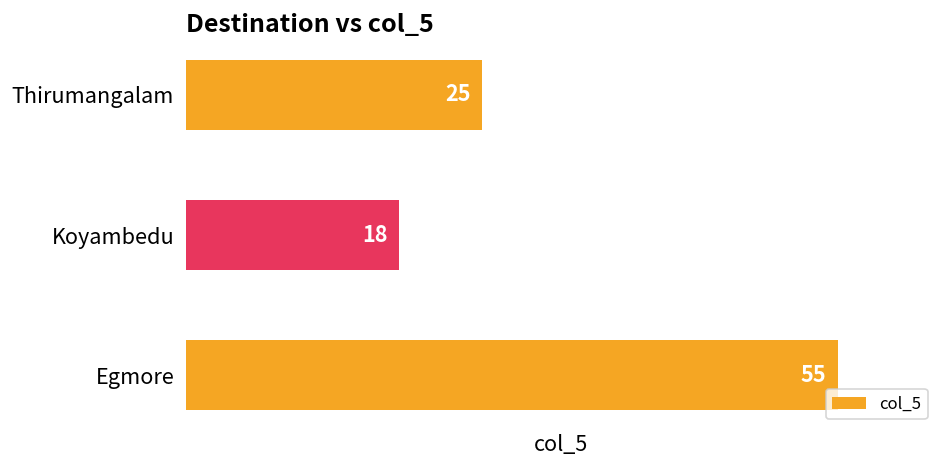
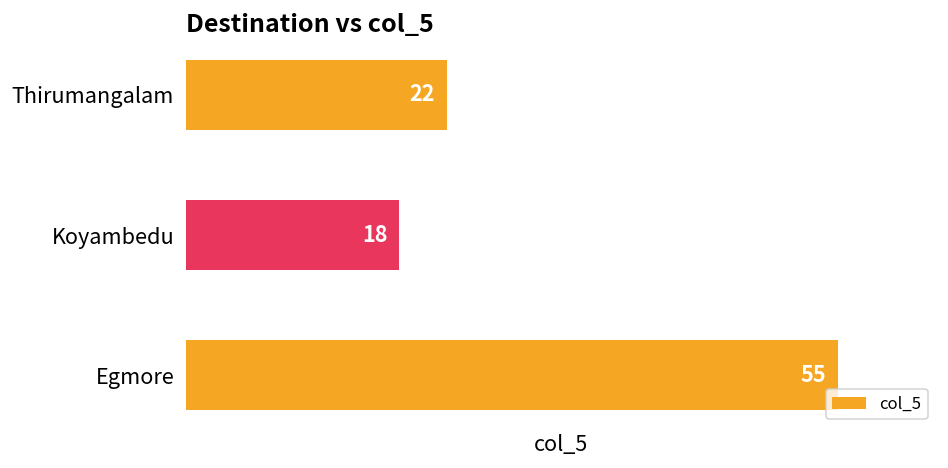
  {
-   "Thirumangalam": 25,
+   "Thirumangalam": 22,
    "Koyambedu": 18,
    "Egmore": 55
  }
